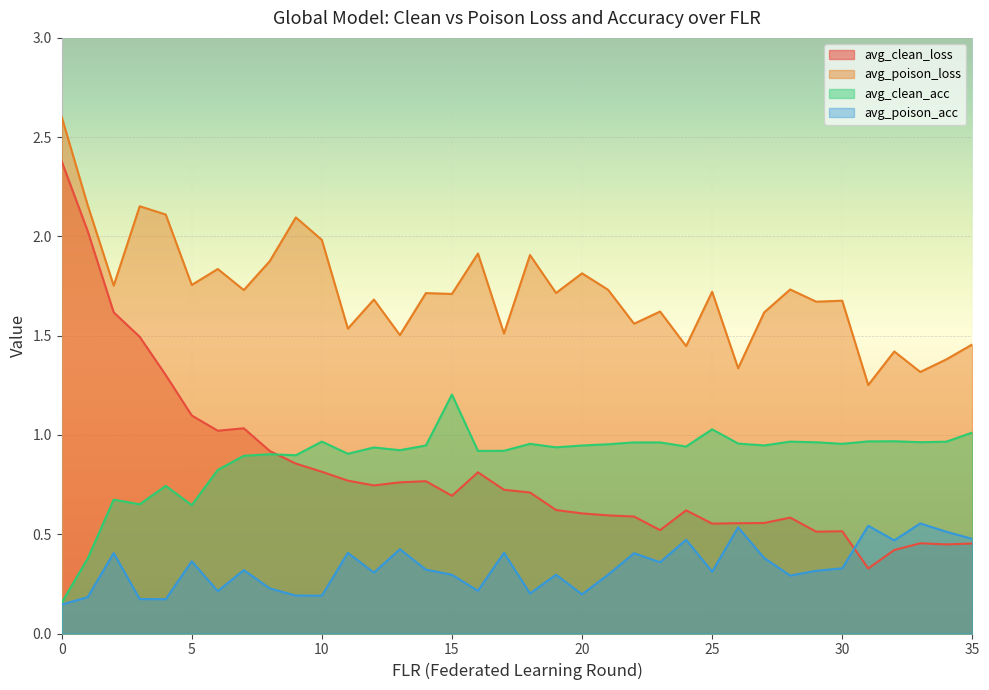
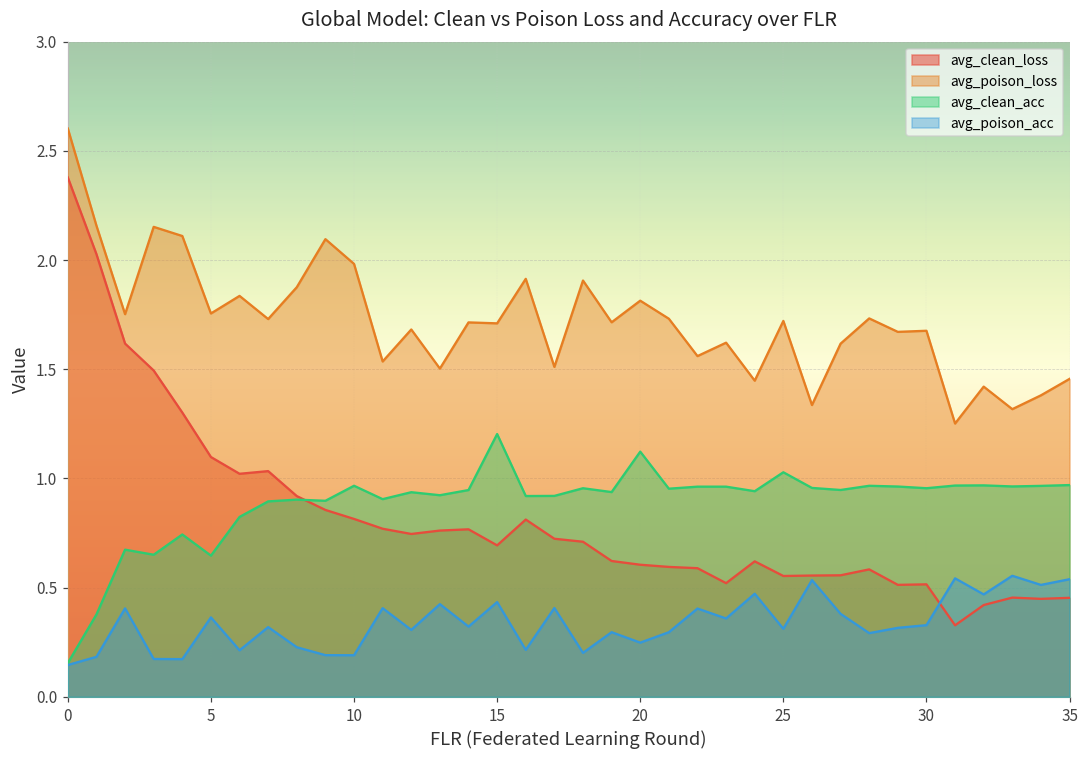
  {
    "avg_clean_acc": {
      "5": 0.65,
      "10": 0.97,
      "15": 1.20,
-     "20": 0.95,
+     "20": 1.12,
      "25": 1.03,
      "30": 0.96,
-     "35": 1.01
+     "35": 0.97
    },
    "avg_poison_acc": {
      "5": 0.36,
      "10": 0.19,
-     "15": 0.30,
-     "20": 0.20,
+     "15": 0.43,
+     "20": 0.25,
      "25": 0.31,
      "30": 0.33,
-     "35": 0.48
+     "35": 0.54
    }
  }
